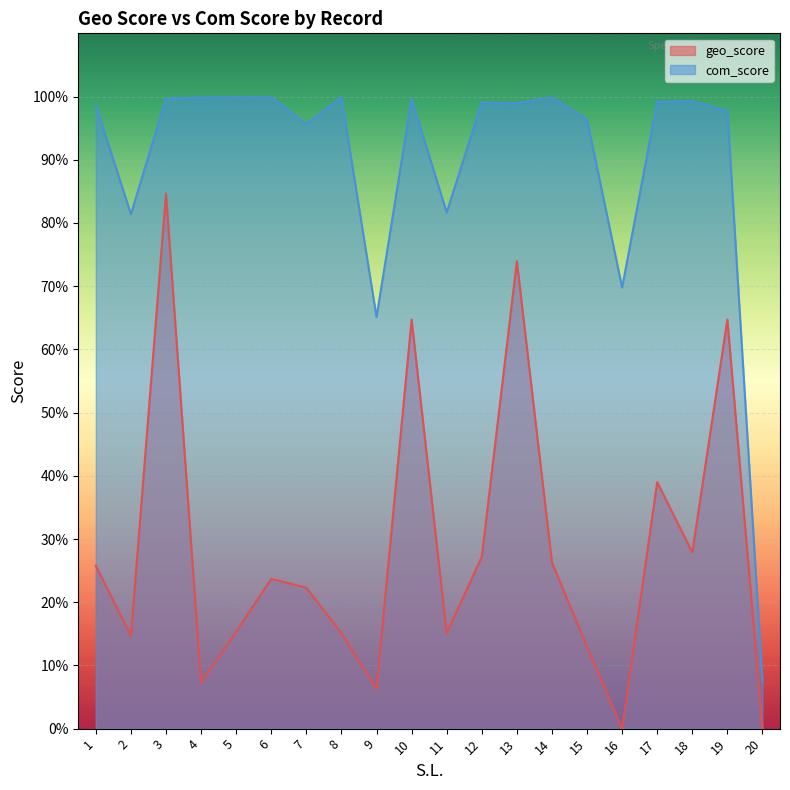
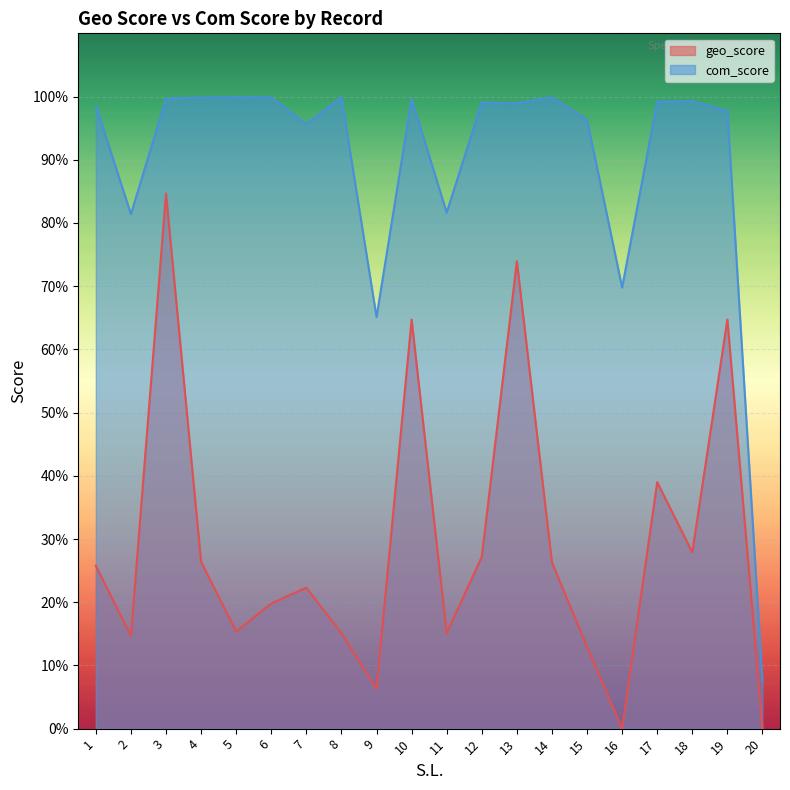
  {
    "geo_score": {
      "1": "26%",
      "2": "15%",
      "3": "85%",
-     "4": "7%",
+     "4": "26%",
      "5": "15%",
-     "6": "24%",
+     "6": "20%",
      "7": "22%",
      "8": "15%",
      "9": "6%",
      "10": "65%",
      "11": "15%",
      "12": "27%",
      "13": "74%",
      "14": "26%",
      "15": "13%",
      "16": "0%",
      "17": "39%",
      "18": "28%",
      "19": "65%",
      "20": "0%"
    },
    "com_score": {
      "1": "99%",
      "2": "81%",
      "3": "100%",
      "4": "100%",
      "5": "100%",
      "6": "100%",
      "7": "96%",
      "8": "100%",
      "9": "65%",
      "10": "100%",
      "11": "82%",
      "12": "99%",
      "13": "99%",
      "14": "100%",
      "15": "96%",
      "16": "70%",
      "17": "99%",
      "18": "99%",
      "19": "98%",
      "20": "8%"
    }
  }
